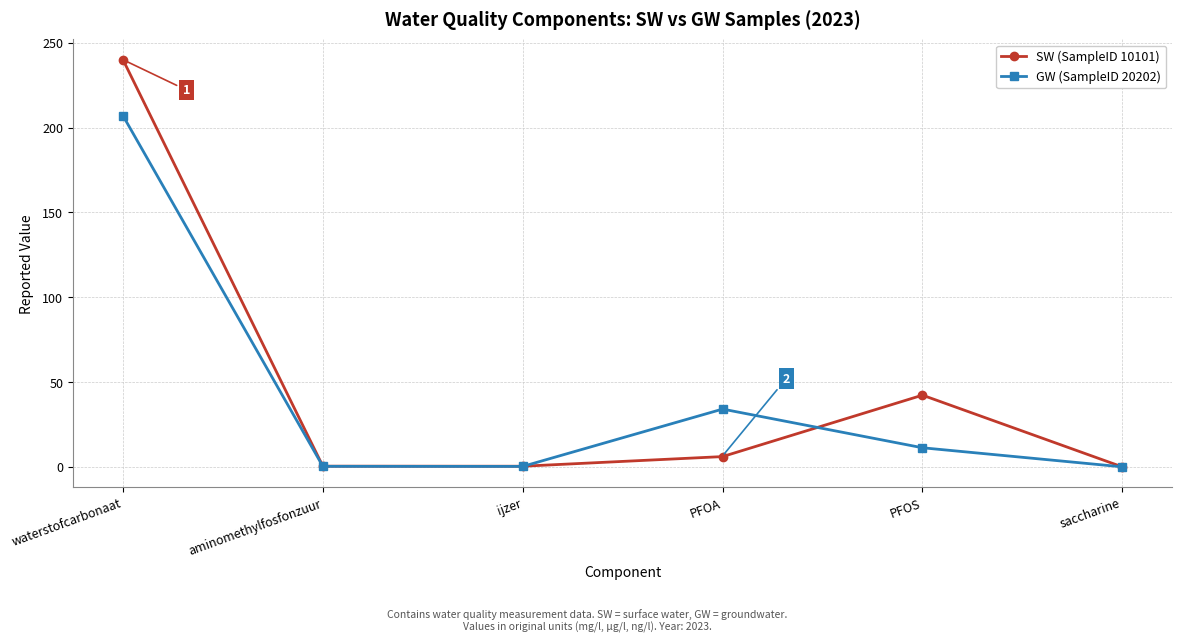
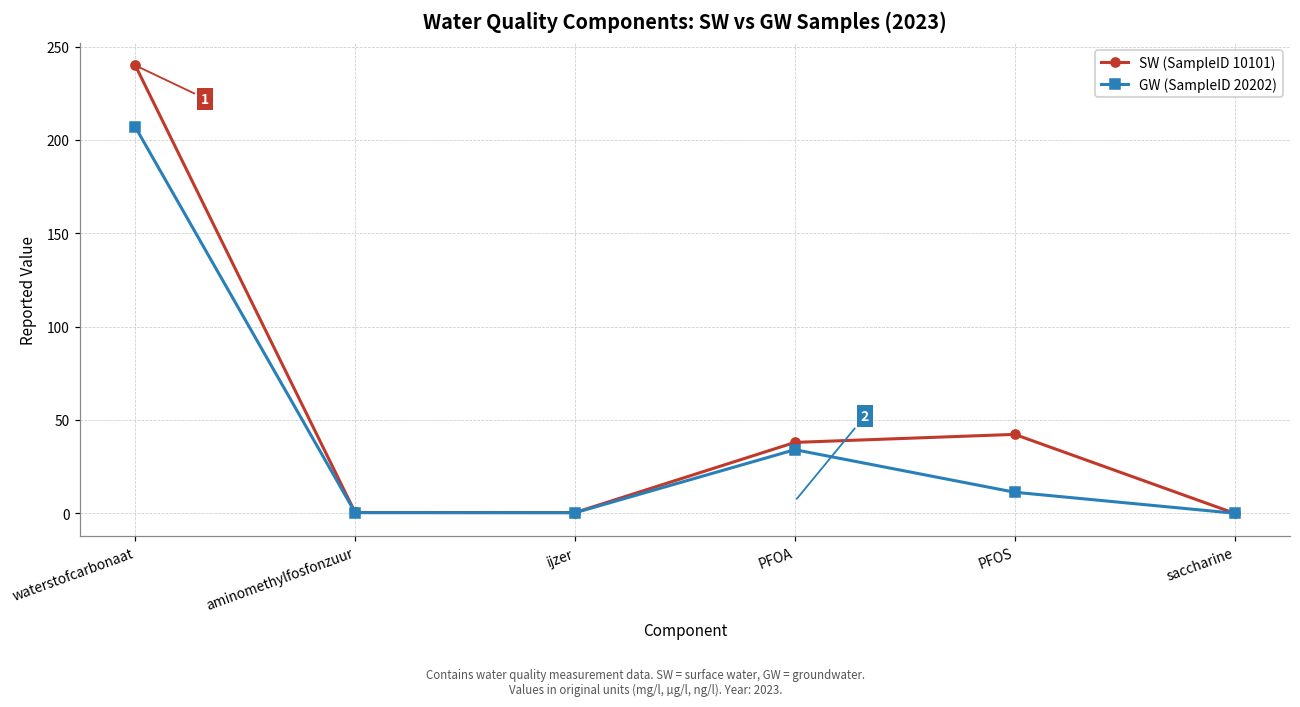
  {
    "SW (SampleID 10101)": {
      "waterstofcarbonaat": 240,
-     "PFOA": 6,
+     "PFOA": 38,
      "PFOS": 42
    },
    "GW (SampleID 20202)": {
      "waterstofcarbonaat": 207,
      "PFOA": 34,
      "PFOS": 11
    }
  }
